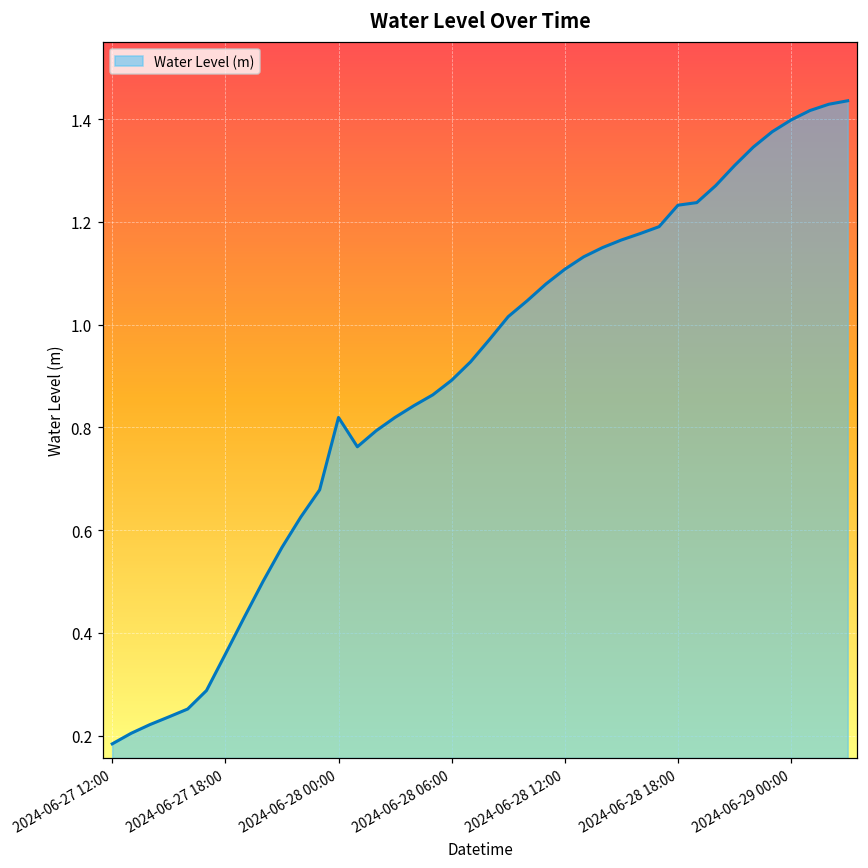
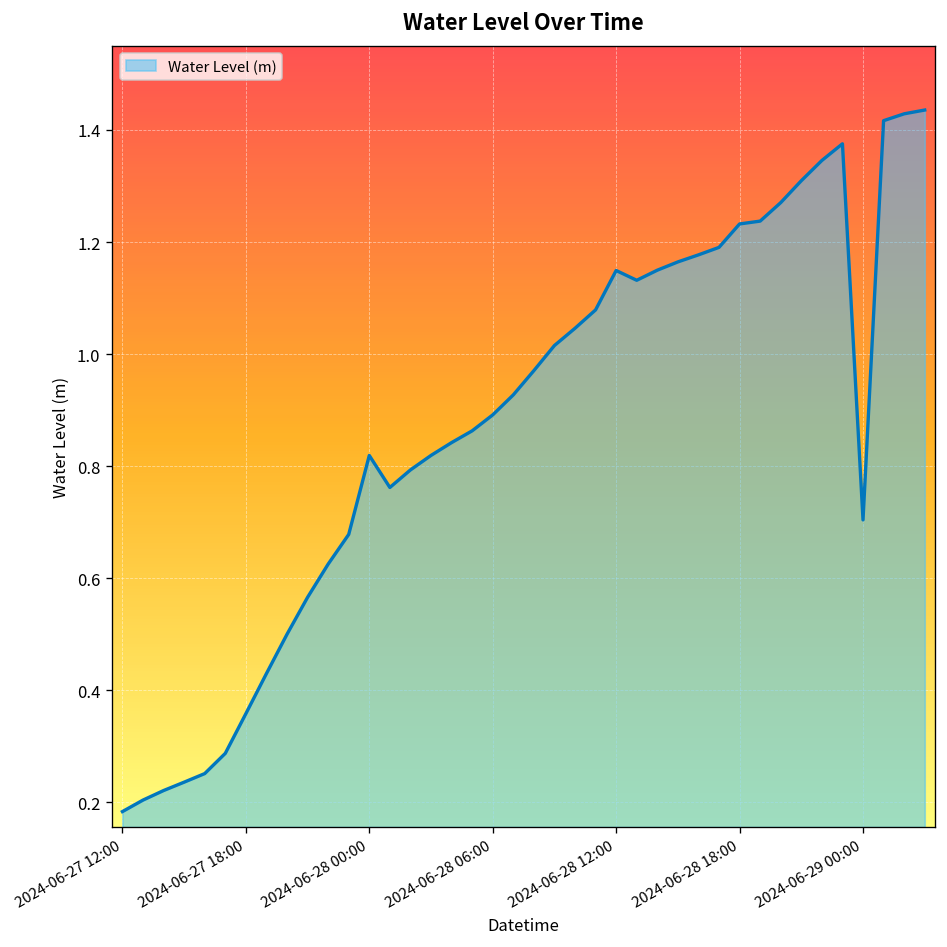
  {
    "2024-06-27 12:00": 0.18,
    "2024-06-27 18:00": 0.36,
    "2024-06-28 00:00": 0.82,
    "2024-06-28 06:00": 0.89,
-   "2024-06-28 12:00": 1.11,
+   "2024-06-28 12:00": 1.15,
    "2024-06-28 18:00": 1.23,
-   "2024-06-29 00:00": 1.40
+   "2024-06-29 00:00": 0.70
  }
